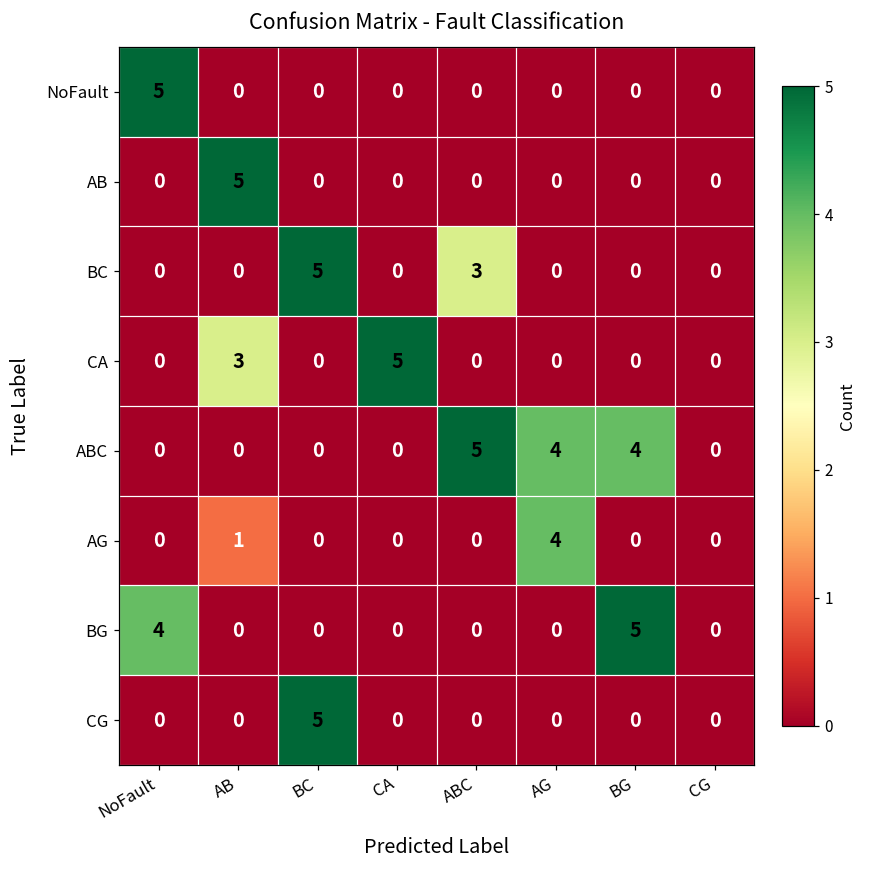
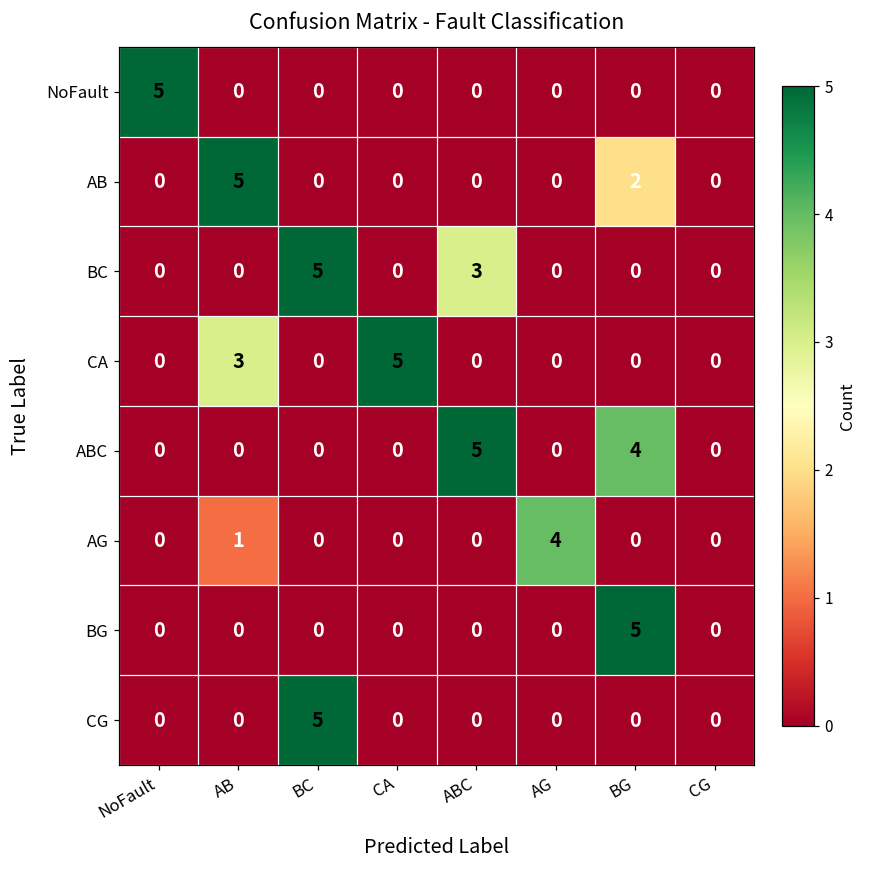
  {
    "NoFault": {
      "NoFault": 5,
      "AB": 0,
      "BC": 0,
      "CA": 0,
      "ABC": 0,
      "AG": 0,
      "BG": 0,
      "CG": 0
    },
    "AB": {
      "NoFault": 0,
      "AB": 5,
      "BC": 0,
      "CA": 0,
      "ABC": 0,
      "AG": 0,
-     "BG": 0,
+     "BG": 2,
      "CG": 0
    },
    "BC": {
      "NoFault": 0,
      "AB": 0,
      "BC": 5,
      "CA": 0,
      "ABC": 3,
      "AG": 0,
      "BG": 0,
      "CG": 0
    },
    "CA": {
      "NoFault": 0,
      "AB": 3,
      "BC": 0,
      "CA": 5,
      "ABC": 0,
      "AG": 0,
      "BG": 0,
      "CG": 0
    },
    "ABC": {
      "NoFault": 0,
      "AB": 0,
      "BC": 0,
      "CA": 0,
      "ABC": 5,
-     "AG": 4,
+     "AG": 0,
      "BG": 4,
      "CG": 0
    },
    "AG": {
      "NoFault": 0,
      "AB": 1,
      "BC": 0,
      "CA": 0,
      "ABC": 0,
      "AG": 4,
      "BG": 0,
      "CG": 0
    },
    "BG": {
-     "NoFault": 4,
+     "NoFault": 0,
      "AB": 0,
      "BC": 0,
      "CA": 0,
      "ABC": 0,
      "AG": 0,
      "BG": 5,
      "CG": 0
    },
    "CG": {
      "NoFault": 0,
      "AB": 0,
      "BC": 5,
      "CA": 0,
      "ABC": 0,
      "AG": 0,
      "BG": 0,
      "CG": 0
    }
  }
